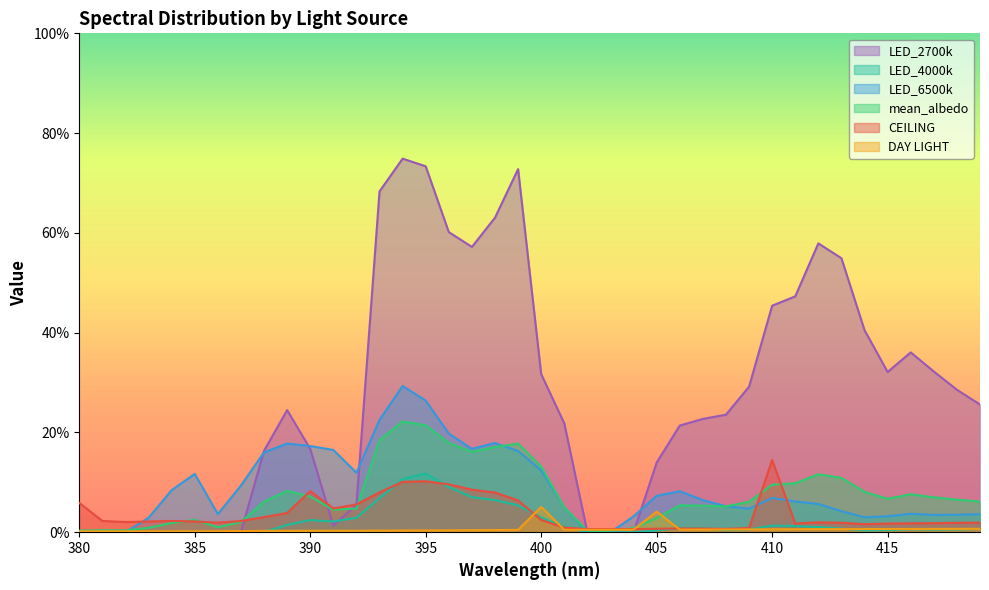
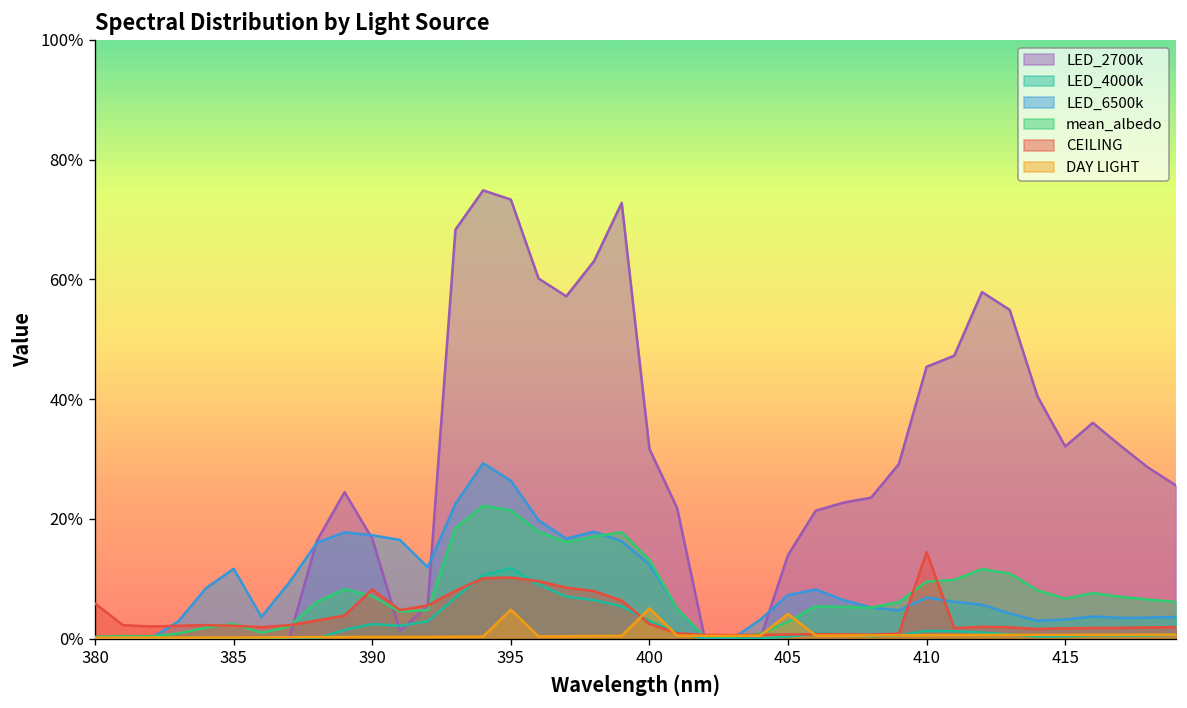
  {
    "LED_2700k": {
      "390": "17%",
      "395": "73%",
      "400": "32%",
      "405": "14%",
      "410": "45%",
      "415": "32%"
    },
    "CEILING": {
      "380": "6%",
      "390": "8%",
      "395": "10%",
      "410": "14%",
      "415": "2%"
    },
    "DAY LIGHT": {
      "390": "0%",
-     "395": "0%",
+     "395": "5%",
      "400": "5%",
      "405": "4%",
      "410": "1%"
    }
  }
